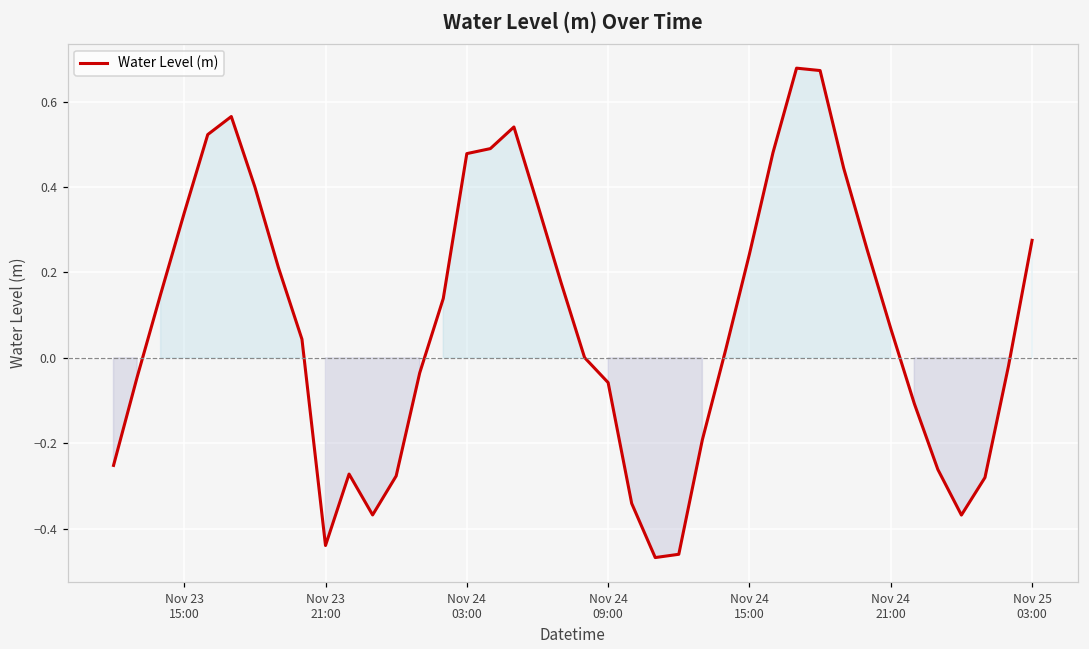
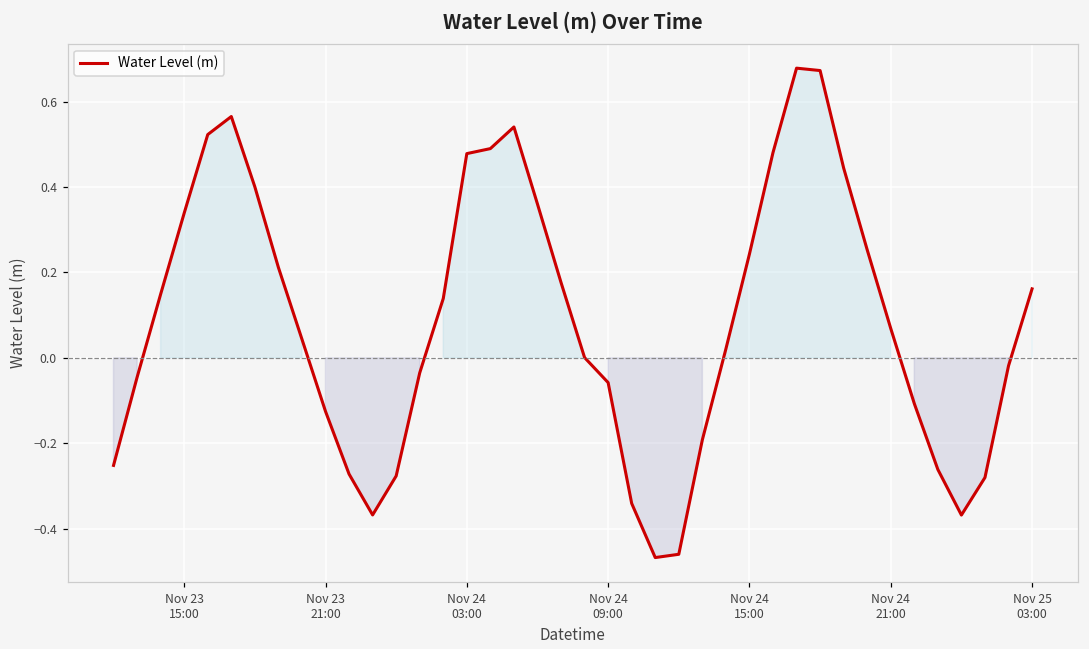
  {
    "Nov 23 15:00": 0.34,
-   "Nov 23 21:00": -0.44,
+   "Nov 23 21:00": -0.13,
    "Nov 24 03:00": 0.48,
    "Nov 24 09:00": -0.06,
    "Nov 24 15:00": 0.24,
    "Nov 24 21:00": 0.07,
-   "Nov 25 03:00": 0.28
+   "Nov 25 03:00": 0.16
  }
